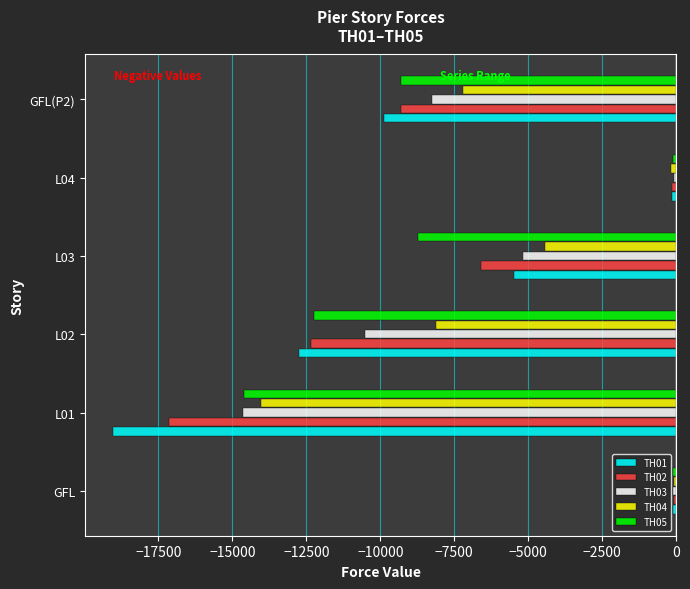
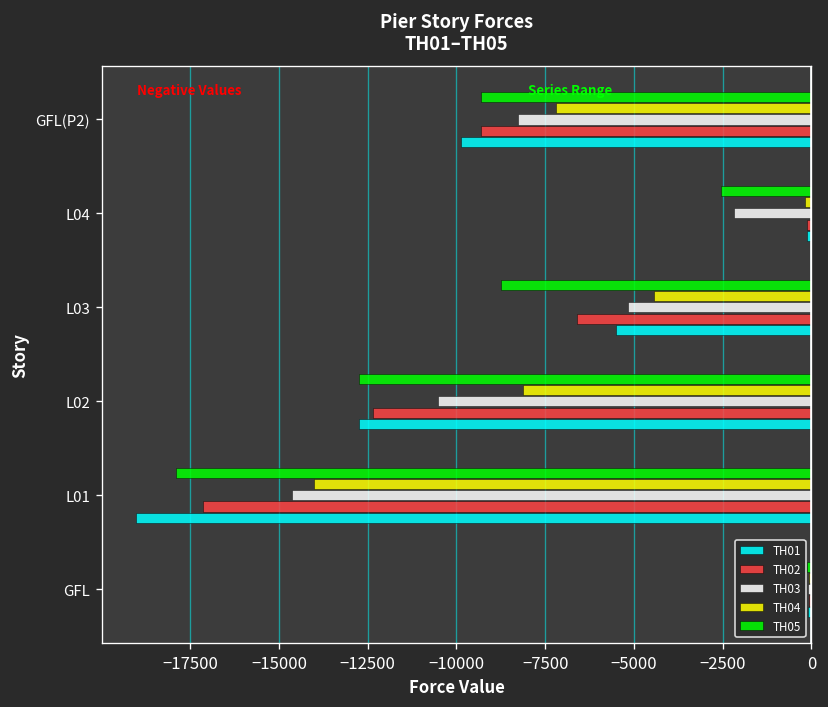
  {
    "TH01": {
      "GFL(P2)": -9900,
      "L04": -100,
      "L03": -5500,
      "L02": -12700,
      "L01": -19000,
      "GFL": -100
    },
    "TH02": {
      "GFL(P2)": -9300,
      "L04": -100,
      "L03": -6600,
      "L02": -12300,
      "L01": -17100
    },
    "TH03": {
      "GFL(P2)": -8300,
-     "L04": -100,
+     "L04": -2200,
      "L03": -5200,
      "L02": -10500,
      "L01": -14600,
      "GFL": -100
    },
    "TH04": {
      "GFL(P2)": -7200,
      "L04": -200,
      "L03": -4400,
      "L02": -8100,
      "L01": -14000
    },
    "TH05": {
      "GFL(P2)": -9300,
-     "L04": -100,
+     "L04": -2500,
      "L03": -8700,
-     "L02": -12200,
-     "L01": -14600,
+     "L02": -12800,
+     "L01": -17900,
      "GFL": -100
    }
  }
